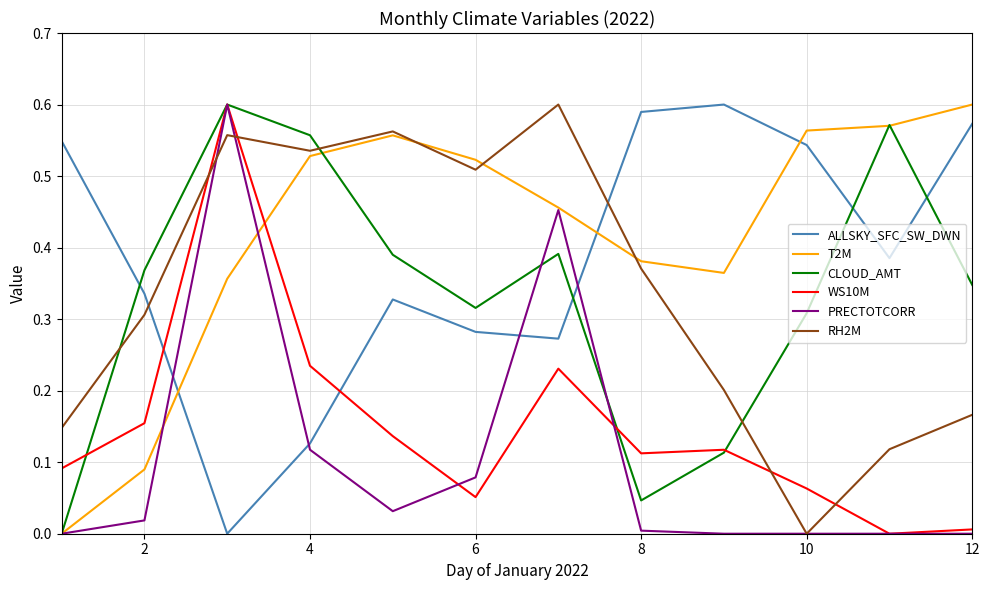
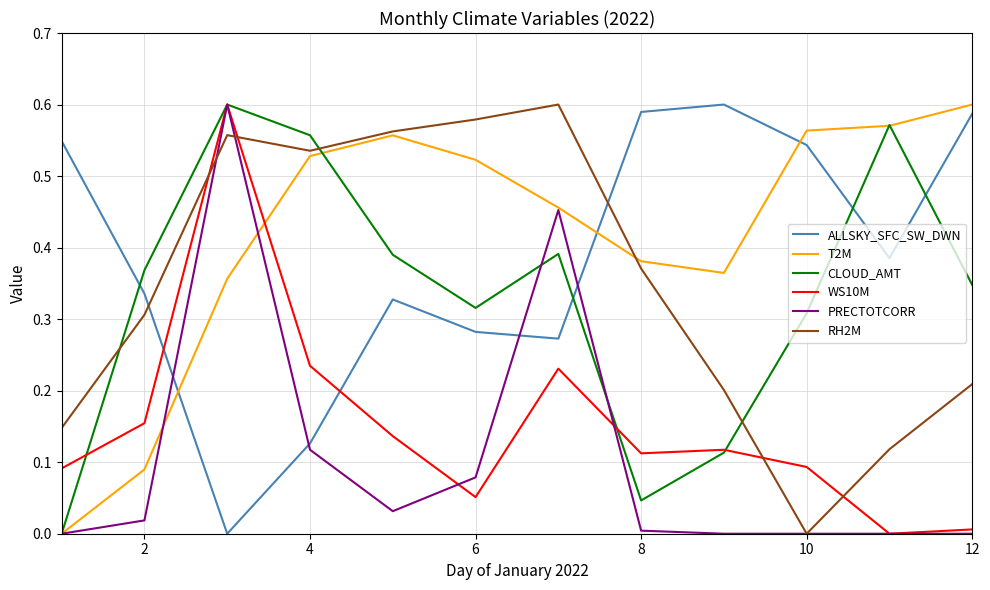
  {
    "ALLSKY_SFC_SW_DWN": {
      "2": 0.34,
      "4": 0.13,
      "6": 0.28,
      "8": 0.59,
      "10": 0.54,
-     "12": 0.57
+     "12": 0.59
    },
    "T2M": {
      "2": 0.09,
      "4": 0.53,
      "6": 0.52,
      "8": 0.38,
      "10": 0.56,
      "12": 0.60
    },
    "CLOUD_AMT": {
      "2": 0.37,
      "4": 0.56,
      "6": 0.32,
      "8": 0.05,
      "12": 0.35
    },
    "WS10M": {
      "2": 0.15,
      "4": 0.23,
      "6": 0.05,
      "8": 0.11,
-     "10": 0.06,
+     "10": 0.09,
      "12": 0.01
    },
    "PRECTOTCORR": {
      "2": 0.02,
      "4": 0.12,
      "6": 0.08,
      "8": 0.00,
      "12": 0.00
    },
    "RH2M": {
      "2": 0.31,
      "4": 0.54,
-     "6": 0.51,
+     "6": 0.58,
      "8": 0.37,
-     "12": 0.17
+     "12": 0.21
    }
  }
